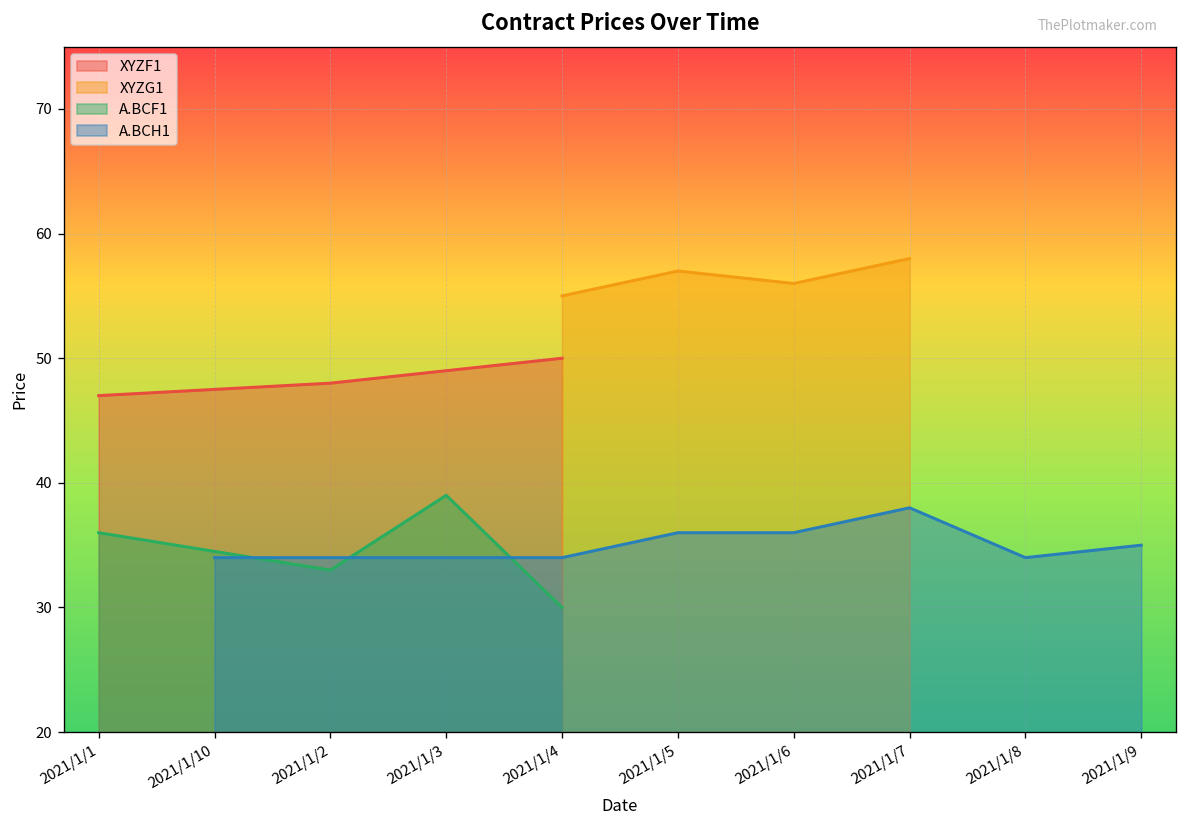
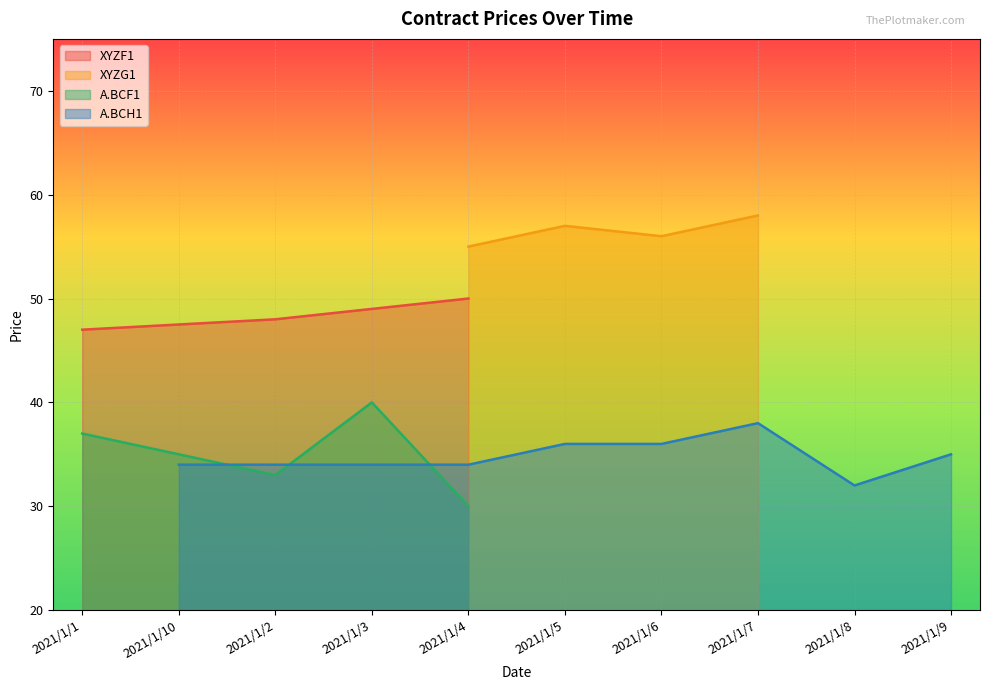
  {
    "XYZF1": {
      "2021/1/1": 47,
      "2021/1/2": 48,
      "2021/1/3": 49,
      "2021/1/4": 50
    },
    "XYZG1": {
      "2021/1/4": 55,
      "2021/1/5": 57,
      "2021/1/6": 56,
      "2021/1/7": 58
    },
    "A.BCF1": {
-     "2021/1/1": 36,
+     "2021/1/1": 37,
      "2021/1/2": 33,
-     "2021/1/3": 39,
+     "2021/1/3": 40,
      "2021/1/4": 30
    },
    "A.BCH1": {
      "2021/1/10": 34,
      "2021/1/4": 34,
      "2021/1/5": 36,
      "2021/1/6": 36,
      "2021/1/7": 38,
-     "2021/1/8": 34,
+     "2021/1/8": 32,
      "2021/1/9": 35
    }
  }
